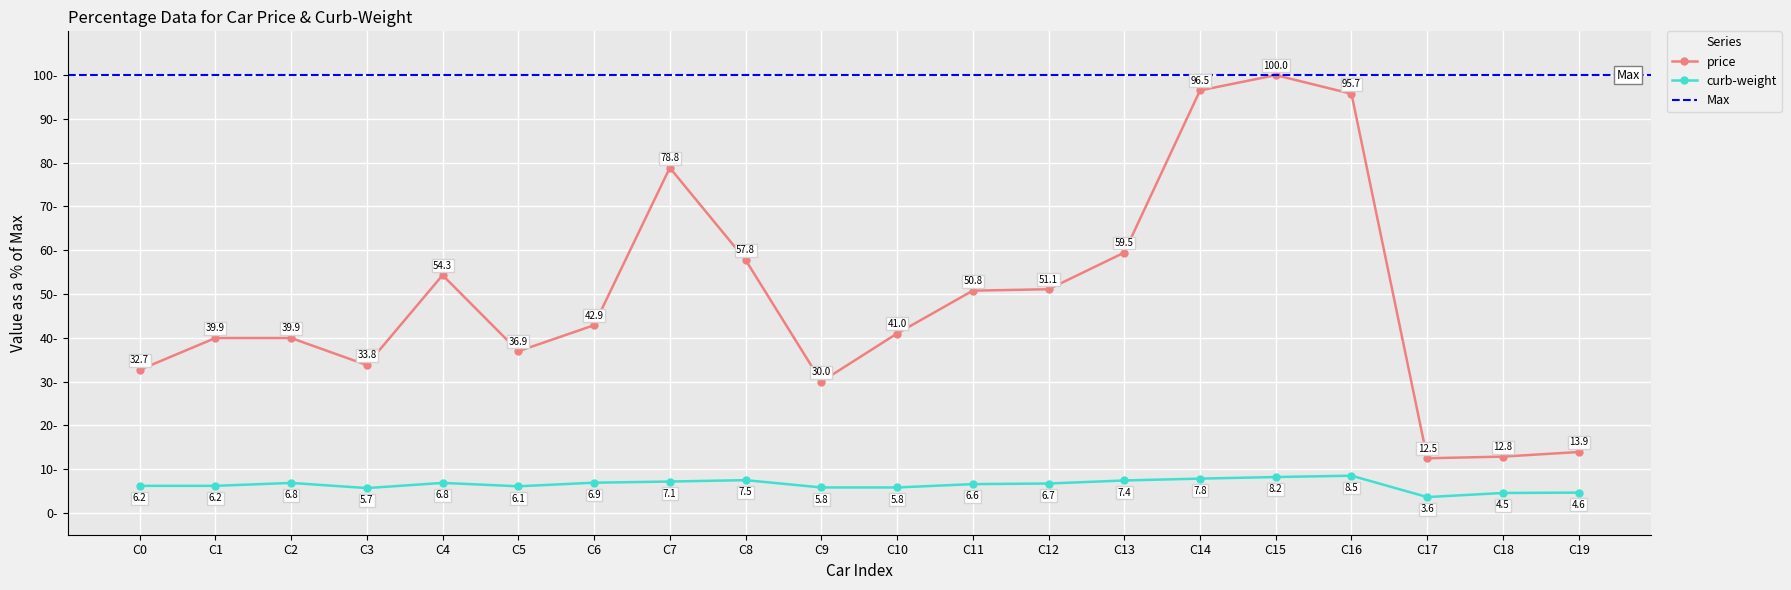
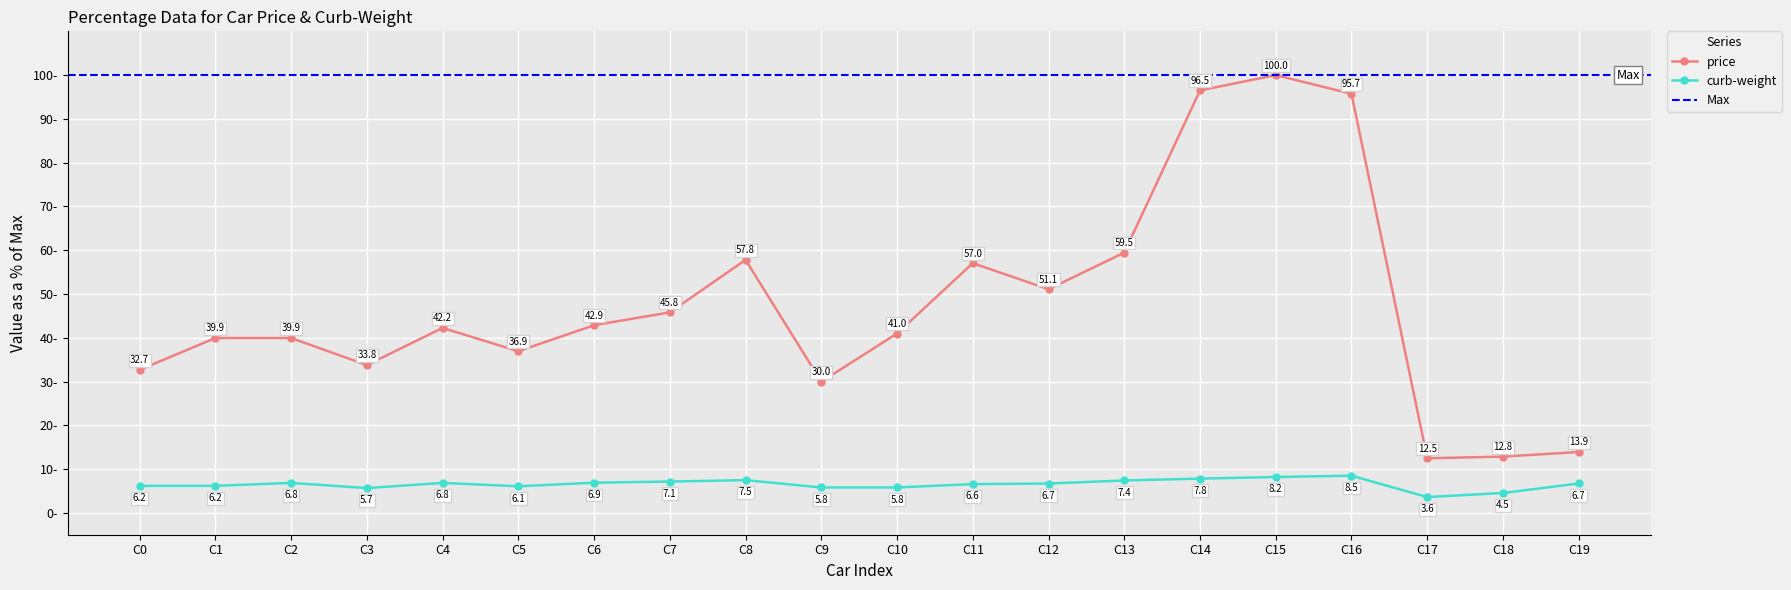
  {
    "price": {
-     "C4": 54.3,
-     "C7": 78.8,
-     "C11": 50.8
+     "C4": 42.2,
+     "C7": 45.8,
+     "C11": 57.0
    },
    "curb-weight": {
-     "C19": 4.6
+     "C19": 6.7
    }
  }
